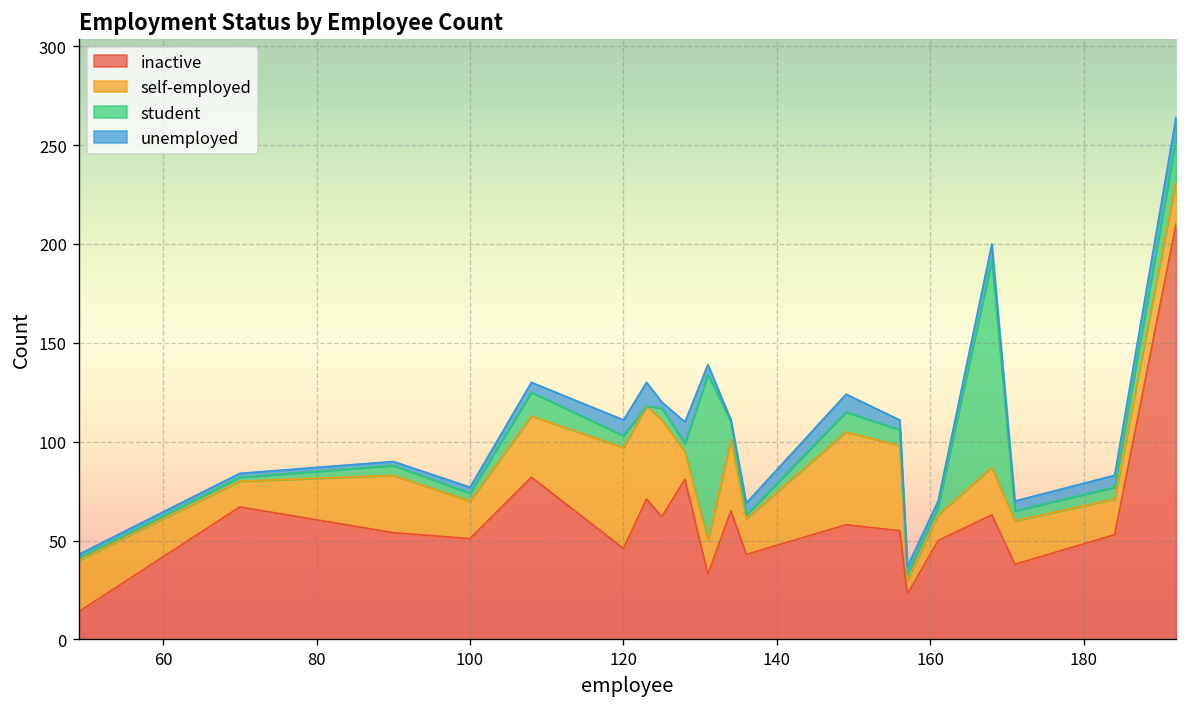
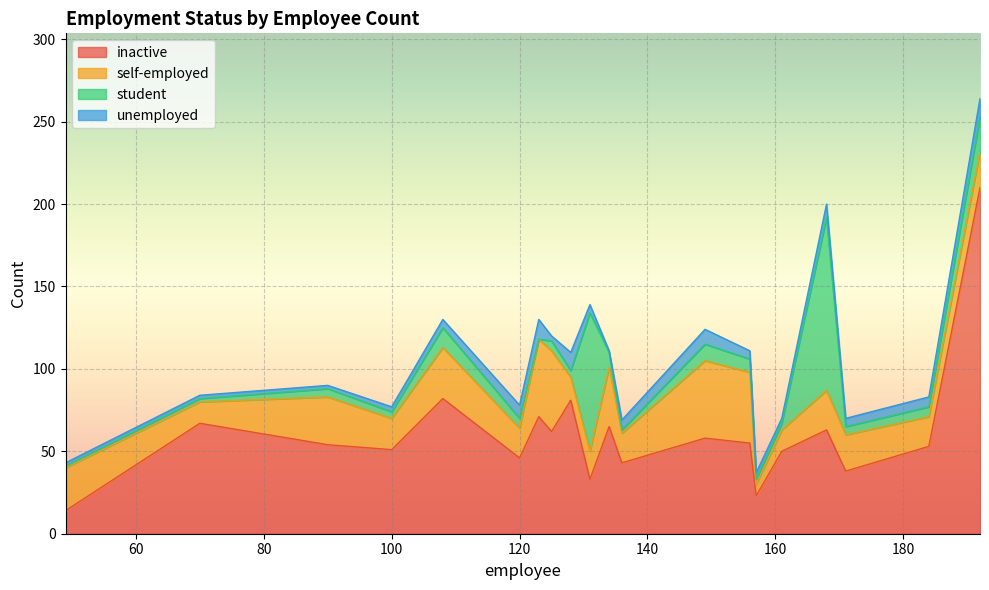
  {
    "inactive": {
      "100": 51,
      "120": 46
    },
    "self-employed": {
      "100": 19,
-     "120": 51
+     "120": 18
    },
    "student": {
      "100": 4,
      "120": 6
    },
    "unemployed": {
      "100": 3,
      "120": 8
    }
  }
